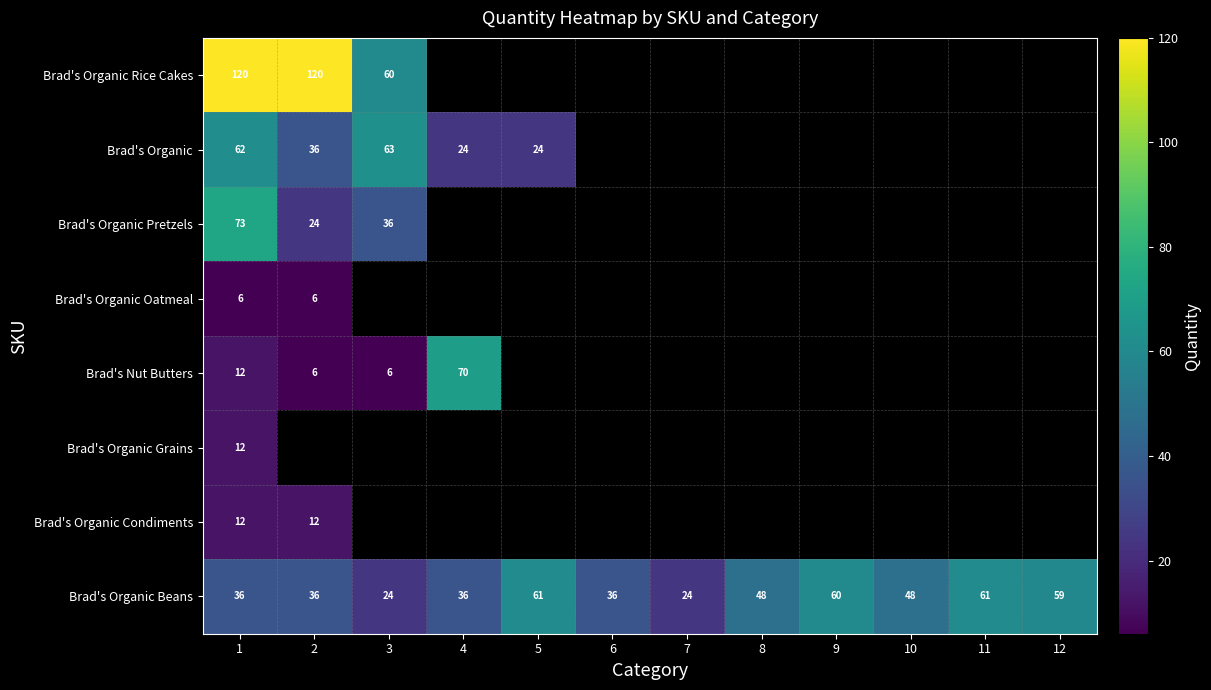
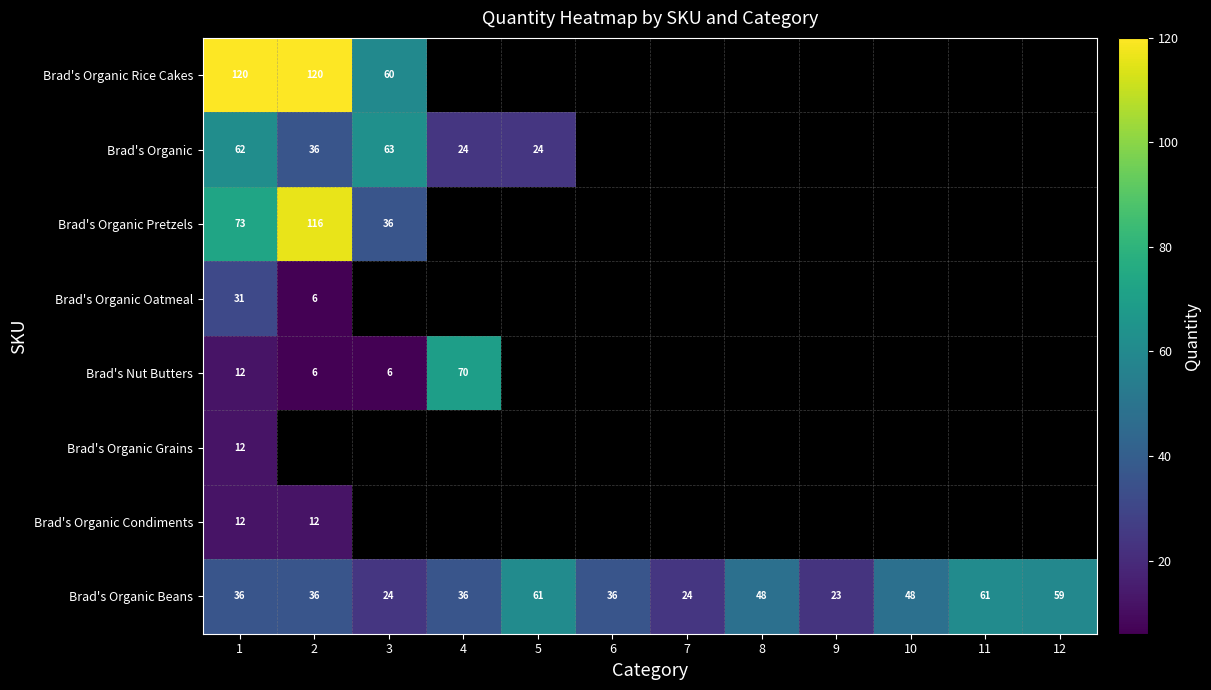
  {
    "Brad's Organic Rice Cakes": {
      "1": 120,
      "2": 120,
      "3": 60
    },
    "Brad's Organic": {
      "1": 62,
      "2": 36,
      "3": 63,
      "4": 24,
      "5": 24
    },
    "Brad's Organic Pretzels": {
      "1": 73,
-     "2": 24,
+     "2": 116,
      "3": 36
    },
    "Brad's Organic Oatmeal": {
-     "1": 6,
+     "1": 31,
      "2": 6
    },
    "Brad's Nut Butters": {
      "1": 12,
      "2": 6,
      "3": 6,
      "4": 70
    },
    "Brad's Organic Grains": {
      "1": 12
    },
    "Brad's Organic Condiments": {
      "1": 12,
      "2": 12
    },
    "Brad's Organic Beans": {
      "1": 36,
      "2": 36,
      "3": 24,
      "4": 36,
      "5": 61,
      "6": 36,
      "7": 24,
      "8": 48,
-     "9": 60,
+     "9": 23,
      "10": 48,
      "11": 61,
      "12": 59
    }
  }
